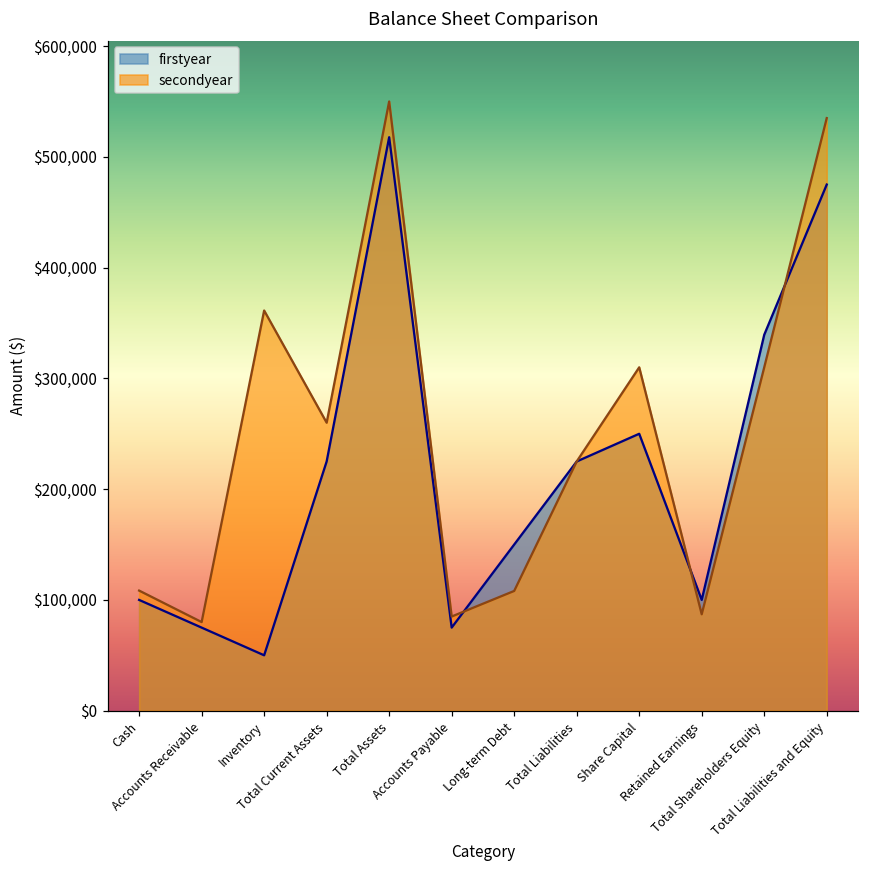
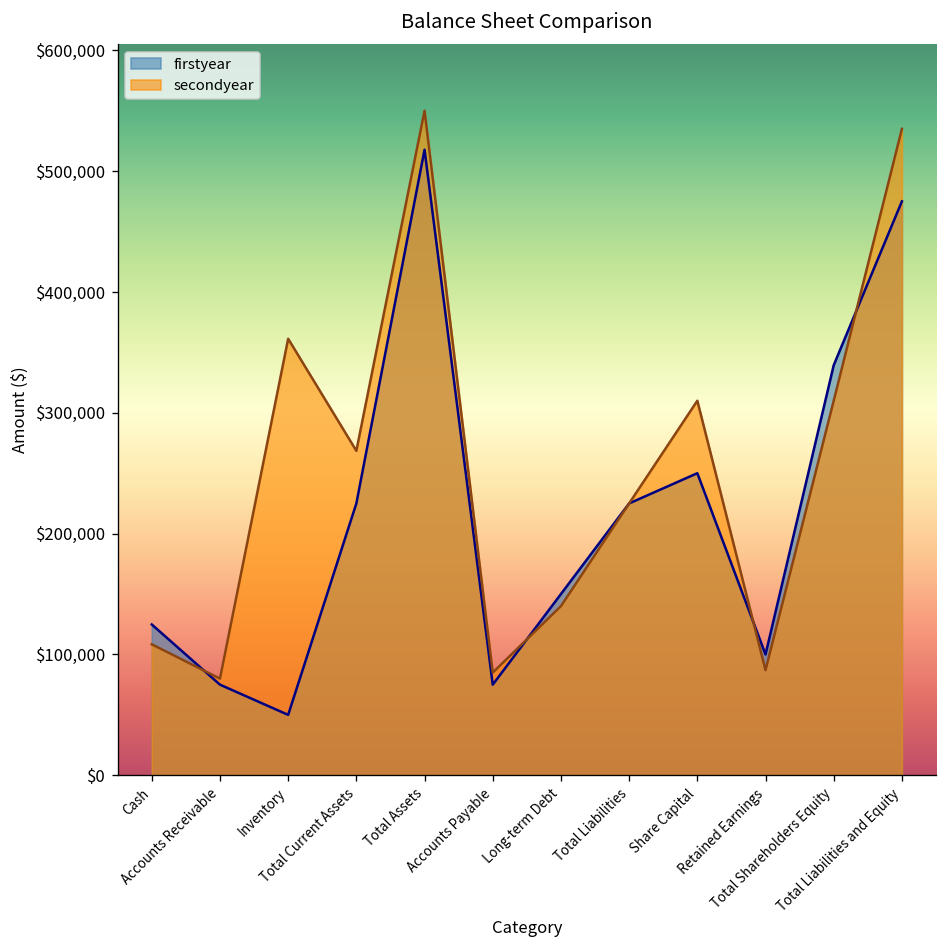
  {
    "firstyear": {
-     "Cash": "$100,000",
+     "Cash": "$125,000",
      "Accounts Receivable": "$75,000",
      "Inventory": "$50,000",
      "Total Current Assets": "$225,000",
      "Total Assets": "$518,000",
      "Accounts Payable": "$75,000",
      "Long-term Debt": "$150,000",
      "Share Capital": "$250,000",
      "Retained Earnings": "$100,000",
      "Total Shareholders Equity": "$339,000",
      "Total Liabilities and Equity": "$475,000"
    },
    "secondyear": {
      "Cash": "$108,000",
      "Accounts Receivable": "$80,000",
      "Inventory": "$361,000",
-     "Total Current Assets": "$260,000",
+     "Total Current Assets": "$269,000",
      "Total Assets": "$550,000",
      "Accounts Payable": "$85,000",
-     "Long-term Debt": "$108,000",
+     "Long-term Debt": "$140,000",
      "Share Capital": "$310,000",
      "Retained Earnings": "$87,000",
      "Total Shareholders Equity": "$310,000",
      "Total Liabilities and Equity": "$535,000"
    }
  }
